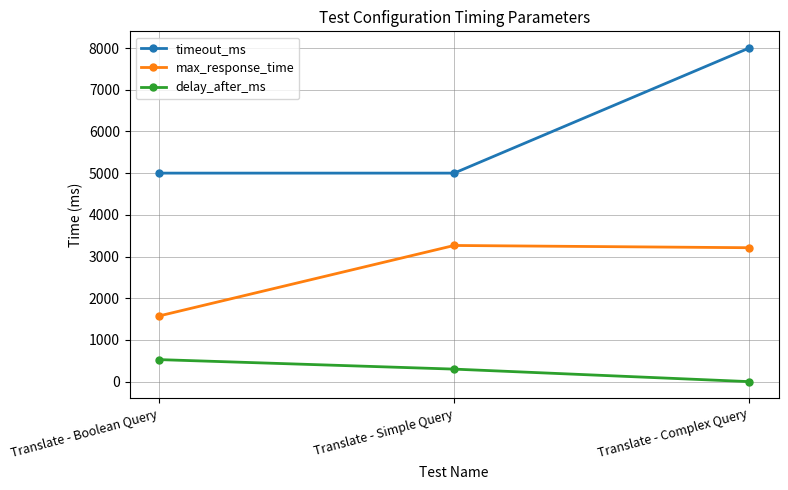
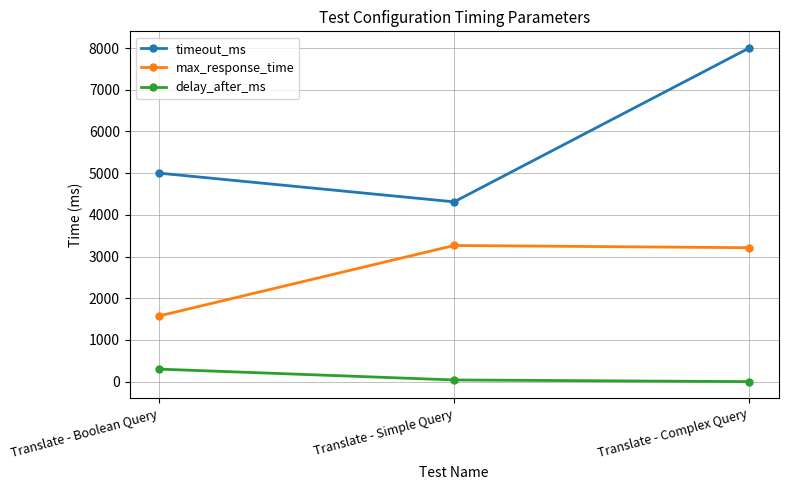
  {
    "timeout_ms": {
      "Translate - Boolean Query": 5000,
-     "Translate - Simple Query": 5000,
+     "Translate - Simple Query": 4300,
      "Translate - Complex Query": 8000
    },
    "max_response_time": {
      "Translate - Boolean Query": 1600,
      "Translate - Simple Query": 3300,
      "Translate - Complex Query": 3200
    },
    "delay_after_ms": {
-     "Translate - Boolean Query": 500,
-     "Translate - Simple Query": 300,
+     "Translate - Boolean Query": 300,
+     "Translate - Simple Query": 0,
      "Translate - Complex Query": 0
    }
  }
